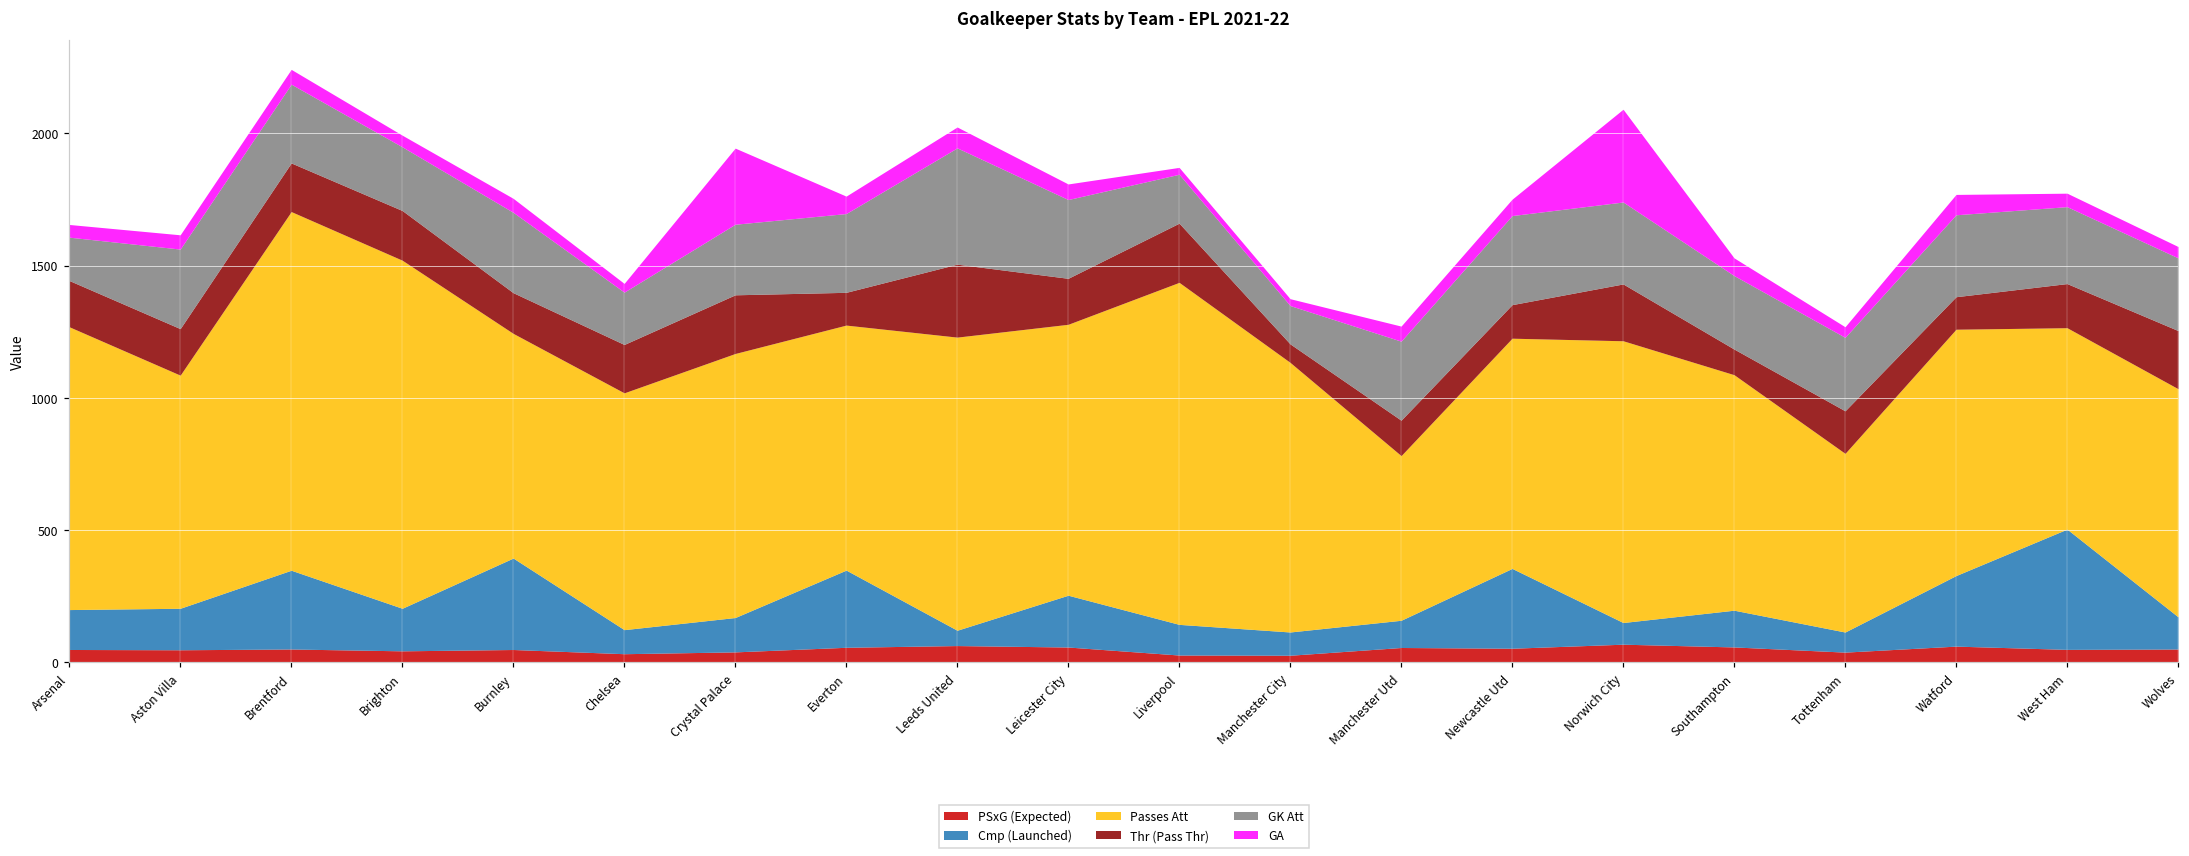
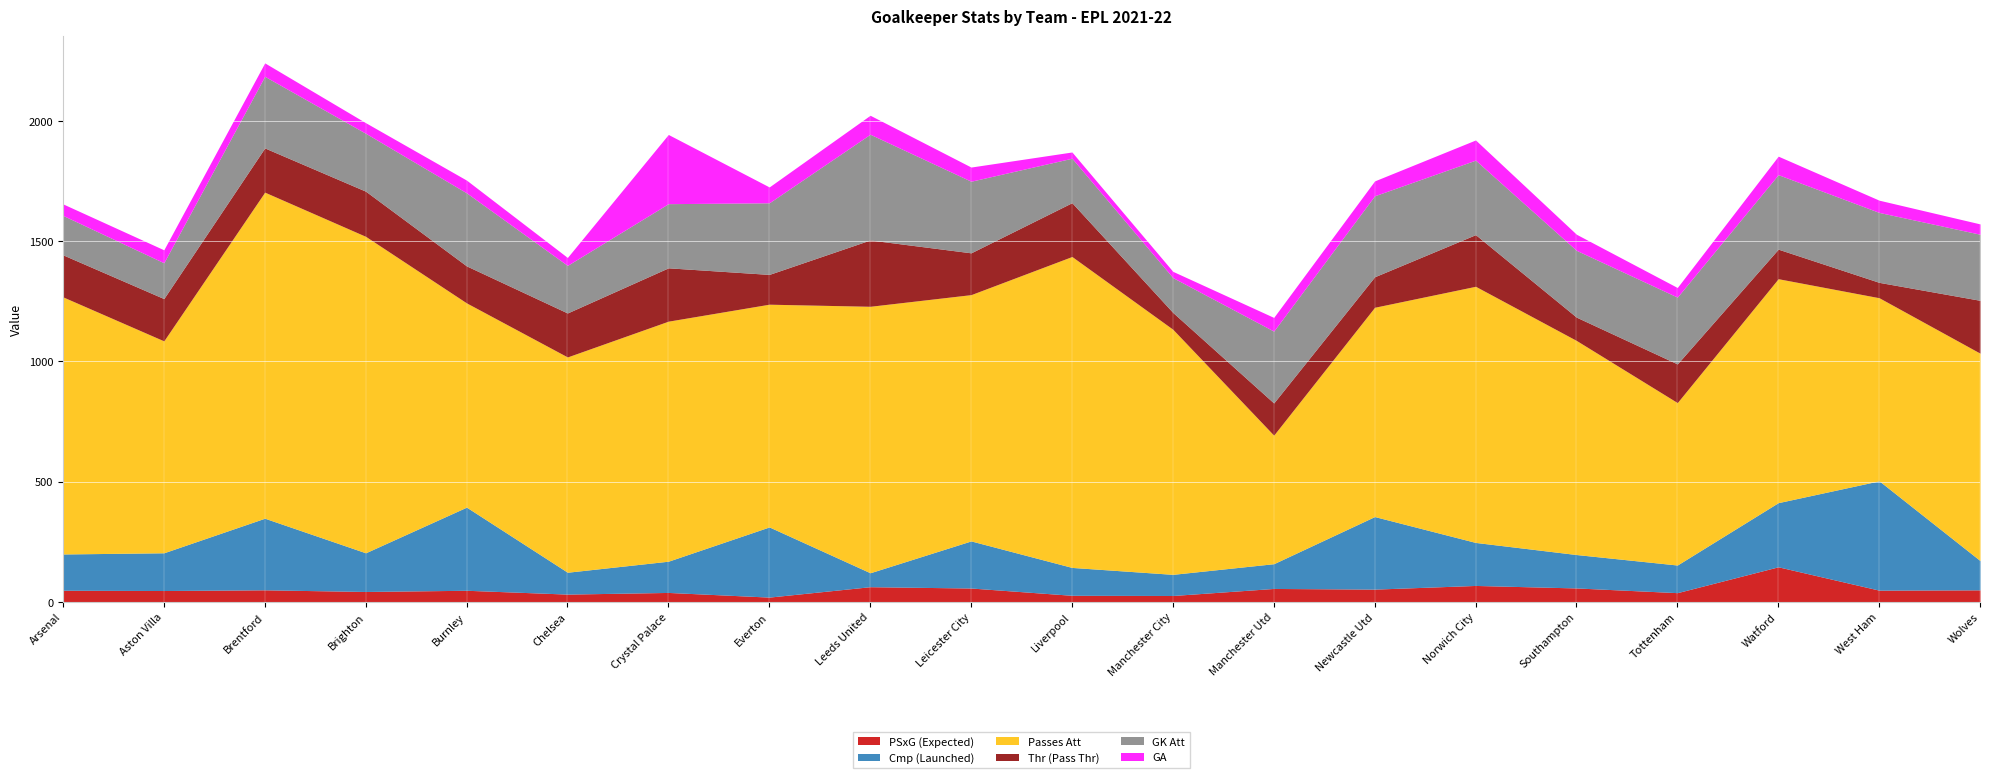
  {
    "PSxG (Expected)": {
      "Arsenal": 50,
      "Aston Villa": 50,
      "Brentford": 50,
      "Brighton": 40,
      "Burnley": 50,
      "Chelsea": 30,
      "Crystal Palace": 40,
-     "Everton": 60,
+     "Everton": 20,
      "Leeds United": 60,
      "Leicester City": 60,
      "Liverpool": 30,
      "Manchester City": 30,
      "Manchester Utd": 60,
      "Newcastle Utd": 50,
      "Norwich City": 70,
      "Southampton": 60,
      "Tottenham": 40,
-     "Watford": 60,
+     "Watford": 150,
      "West Ham": 50,
      "Wolves": 50
    },
    "Cmp (Launched)": {
      "Arsenal": 150,
      "Aston Villa": 160,
      "Brentford": 300,
      "Brighton": 160,
      "Burnley": 350,
      "Chelsea": 90,
      "Crystal Palace": 130,
      "Everton": 290,
      "Leeds United": 60,
      "Leicester City": 200,
      "Liverpool": 120,
      "Manchester City": 90,
      "Manchester Utd": 100,
      "Newcastle Utd": 300,
-     "Norwich City": 80,
+     "Norwich City": 180,
      "Southampton": 140,
-     "Tottenham": 80,
+     "Tottenham": 120,
      "Watford": 270,
      "West Ham": 460,
      "Wolves": 120
    },
    "Passes Att": {
      "Arsenal": 1070,
      "Aston Villa": 880,
      "Brentford": 1360,
      "Brighton": 1320,
      "Burnley": 850,
      "Chelsea": 900,
      "Crystal Palace": 1000,
      "Everton": 930,
      "Leeds United": 1110,
      "Leicester City": 1030,
      "Liverpool": 1290,
      "Manchester City": 1020,
-     "Manchester Utd": 620,
+     "Manchester Utd": 540,
      "Newcastle Utd": 870,
      "Norwich City": 1070,
      "Southampton": 890,
      "Tottenham": 680,
      "Watford": 930,
      "West Ham": 760,
      "Wolves": 860
    },
    "Thr (Pass Thr)": {
      "Arsenal": 180,
      "Aston Villa": 180,
      "Brentford": 180,
      "Brighton": 190,
      "Burnley": 150,
      "Chelsea": 180,
      "Crystal Palace": 220,
      "Everton": 120,
      "Leeds United": 280,
      "Leicester City": 170,
      "Liverpool": 220,
      "Manchester City": 70,
      "Manchester Utd": 130,
      "Newcastle Utd": 130,
      "Norwich City": 220,
      "Southampton": 100,
      "Tottenham": 160,
      "Watford": 120,
-     "West Ham": 170,
+     "West Ham": 60,
      "Wolves": 220
    },
    "GK Att": {
      "Arsenal": 160,
-     "Aston Villa": 300,
+     "Aston Villa": 150,
      "Brentford": 300,
      "Brighton": 240,
      "Burnley": 300,
      "Chelsea": 200,
      "Crystal Palace": 270,
      "Everton": 300,
      "Leeds United": 440,
      "Leicester City": 300,
      "Liverpool": 190,
      "Manchester City": 150,
      "Manchester Utd": 300,
      "Newcastle Utd": 340,
      "Norwich City": 310,
      "Southampton": 280,
      "Tottenham": 280,
      "Watford": 310,
      "West Ham": 290,
      "Wolves": 280
    },
    "GA": {
      "Arsenal": 50,
      "Aston Villa": 50,
      "Brentford": 60,
      "Brighton": 40,
      "Burnley": 50,
      "Chelsea": 30,
      "Crystal Palace": 290,
      "Everton": 70,
      "Leeds United": 80,
      "Leicester City": 60,
      "Liverpool": 30,
      "Manchester City": 30,
      "Manchester Utd": 60,
      "Newcastle Utd": 60,
-     "Norwich City": 350,
+     "Norwich City": 80,
      "Southampton": 70,
      "Tottenham": 40,
      "Watford": 80,
      "West Ham": 50,
      "Wolves": 40
    }
  }
